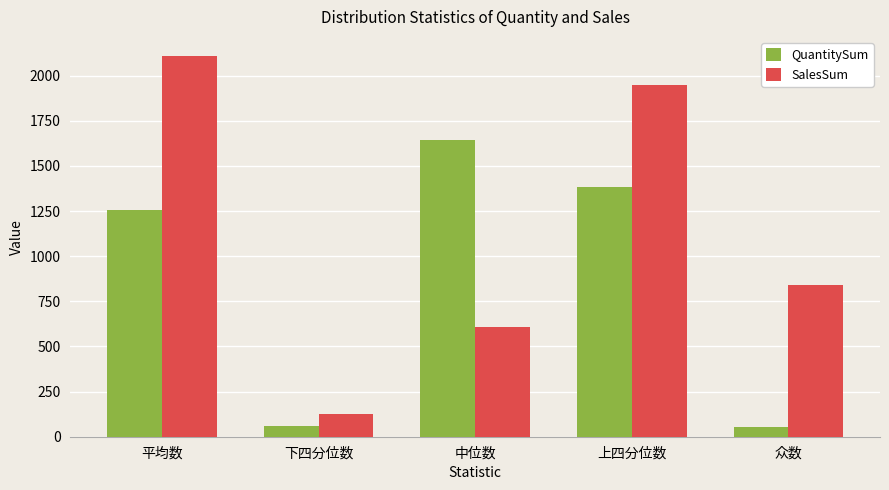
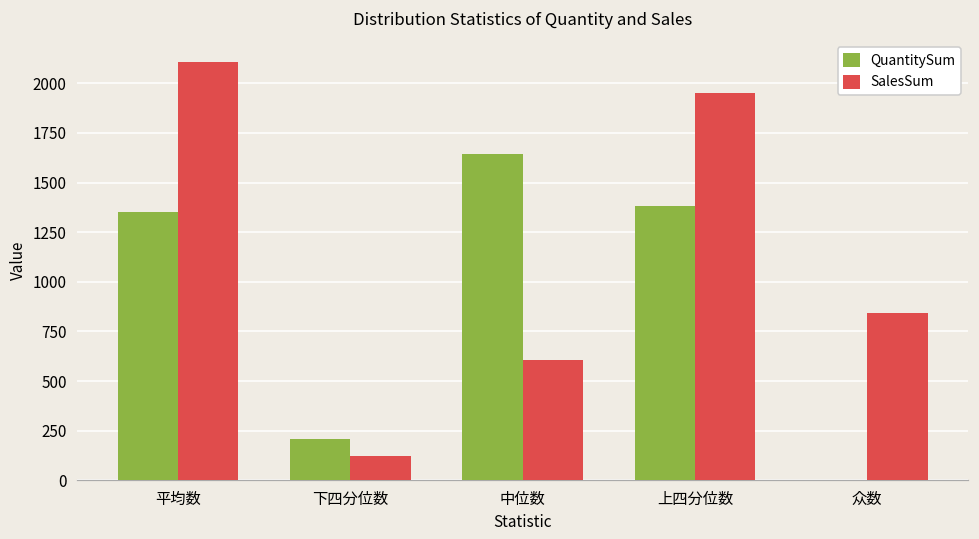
  {
    "QuantitySum": {
-     "平均数": 1260,
-     "下四分位数": 60,
+     "平均数": 1350,
+     "下四分位数": 210,
      "中位数": 1640,
      "上四分位数": 1380,
-     "众数": 50
+     "众数": 0
    },
    "SalesSum": {
      "平均数": 2110,
      "下四分位数": 120,
      "中位数": 610,
      "上四分位数": 1950,
      "众数": 840
    }
  }
